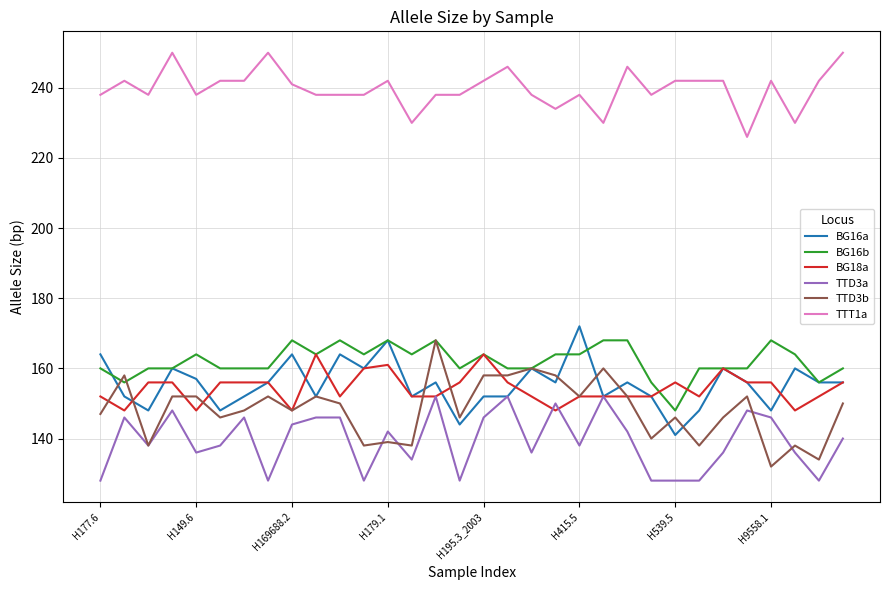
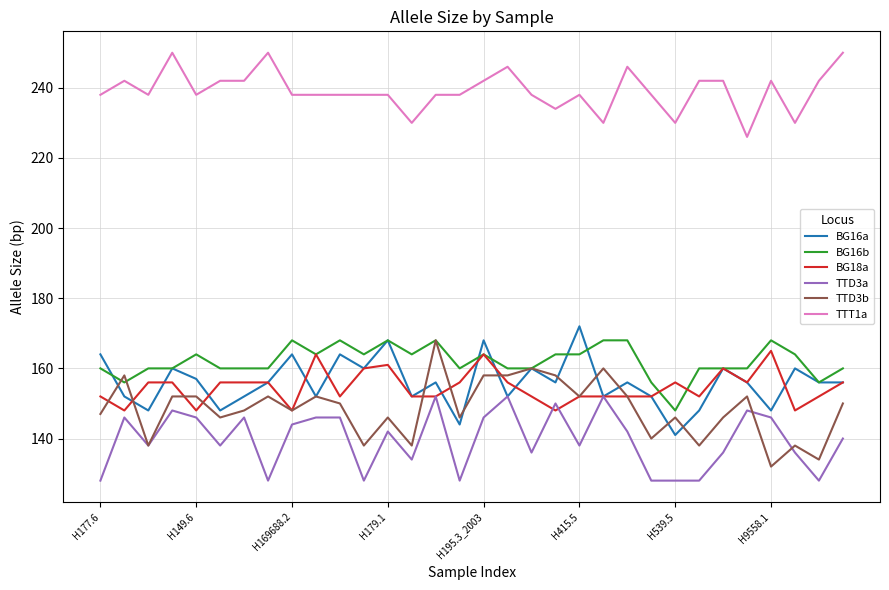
  {
    "BG16a": {
      "H177.6": 164,
      "H149.6": 157,
      "H169688.2": 164,
-     "H195.3_2003": 152,
+     "H195.3_2003": 168,
      "H415.5": 172,
      "H539.5": 141,
      "H9558.1": 148
    },
    "BG16b": {
      "H177.6": 160,
      "H149.6": 164,
      "H169688.2": 168,
      "H415.5": 164,
      "H539.5": 148,
      "H9558.1": 168
    },
    "BG18a": {
      "H177.6": 152,
      "H149.6": 148,
      "H179.1": 161,
      "H539.5": 156,
-     "H9558.1": 156
+     "H9558.1": 165
    },
    "TTD3a": {
      "H177.6": 128,
-     "H149.6": 136,
+     "H149.6": 146,
      "H169688.2": 144,
      "H179.1": 142,
      "H195.3_2003": 146,
      "H415.5": 138,
      "H539.5": 128,
      "H9558.1": 146
    },
    "TTD3b": {
      "H177.6": 147,
      "H149.6": 152,
-     "H179.1": 139,
+     "H179.1": 146,
      "H195.3_2003": 158,
      "H539.5": 146,
      "H9558.1": 132
    },
    "TTT1a": {
      "H177.6": 238,
      "H149.6": 238,
-     "H169688.2": 241,
-     "H179.1": 242,
+     "H169688.2": 238,
+     "H179.1": 238,
      "H195.3_2003": 242,
      "H415.5": 238,
-     "H539.5": 242,
+     "H539.5": 230,
      "H9558.1": 242
    }
  }
